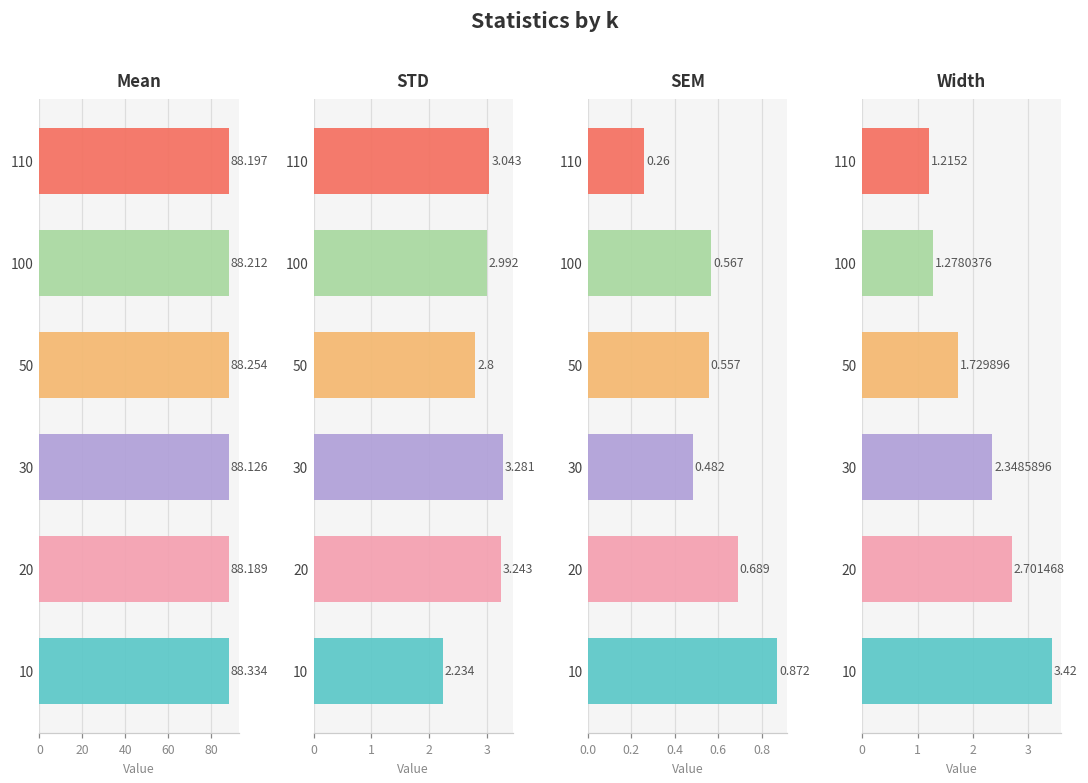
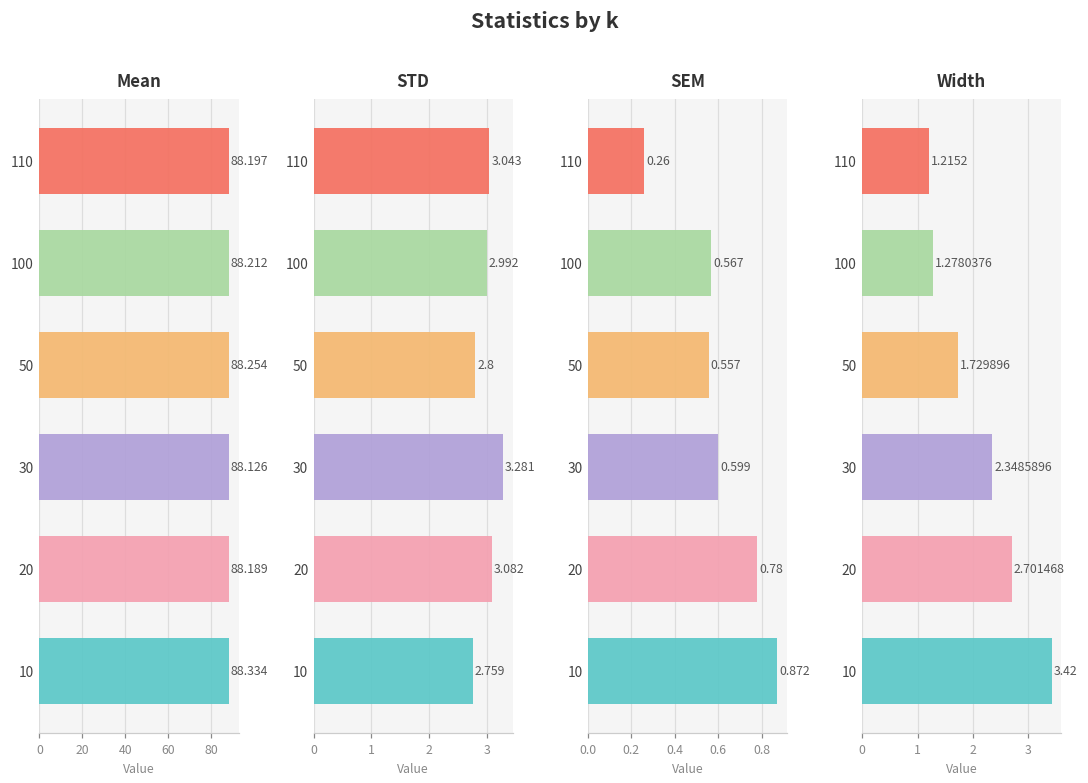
  {
    "Mean": {
      "110": 88.197,
      "100": 88.212,
      "50": 88.254,
      "30": 88.126,
      "20": 88.189,
      "10": 88.334
    },
    "STD": {
      "110": 3.043,
      "100": 2.992,
      "50": 2.8,
      "30": 3.281,
-     "20": 3.243,
-     "10": 2.234
+     "20": 3.082,
+     "10": 2.759
    },
    "SEM": {
      "110": 0.26,
      "100": 0.567,
      "50": 0.557,
-     "30": 0.482,
-     "20": 0.689,
+     "30": 0.599,
+     "20": 0.78,
      "10": 0.872
    },
    "Width": {
      "110": 1.2152,
      "100": 1.2780376,
      "50": 1.729896,
      "30": 2.3485896,
      "20": 2.701468,
      "10": 3.42
    }
  }
